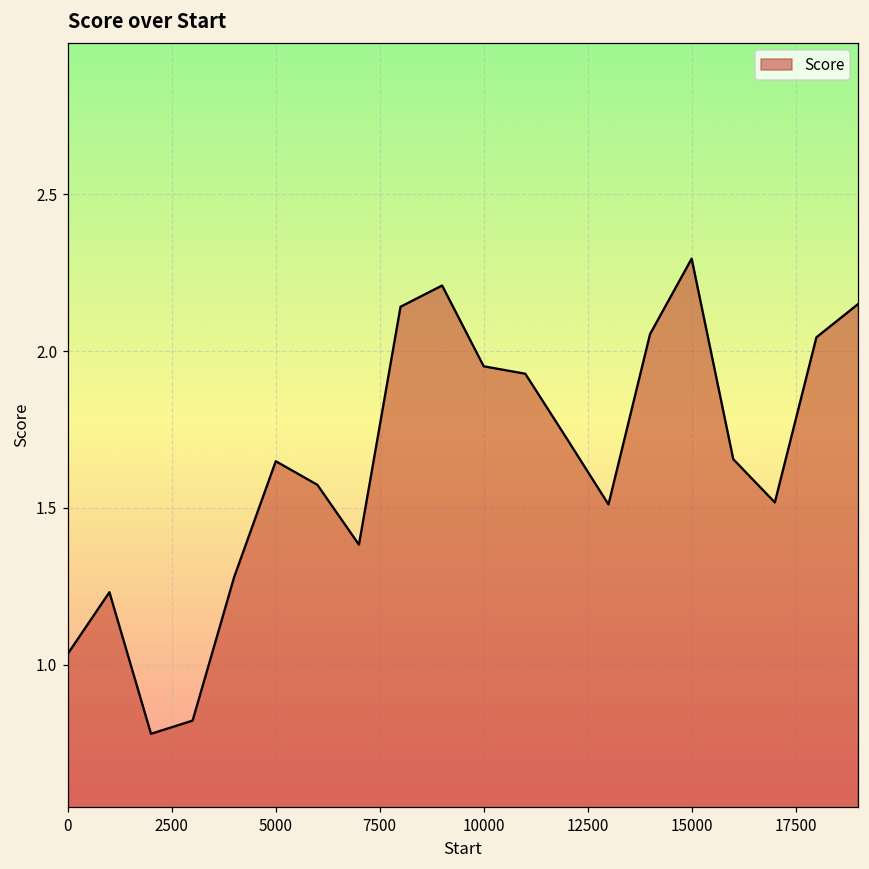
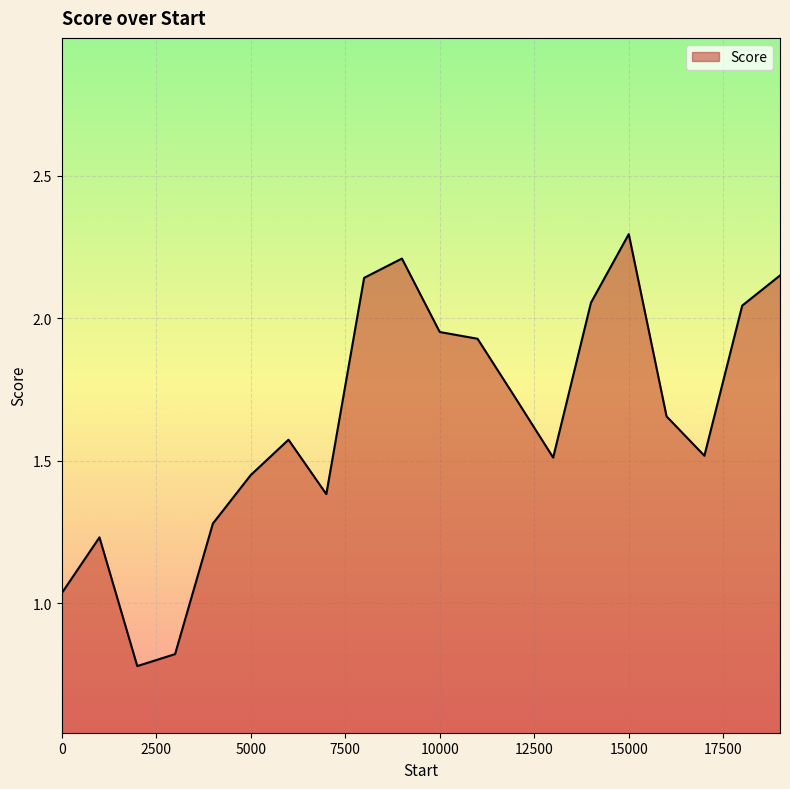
  {
    "0": 1.03,
-   "5000": 1.65,
+   "5000": 1.45,
    "10000": 1.95,
    "15000": 2.29
  }
